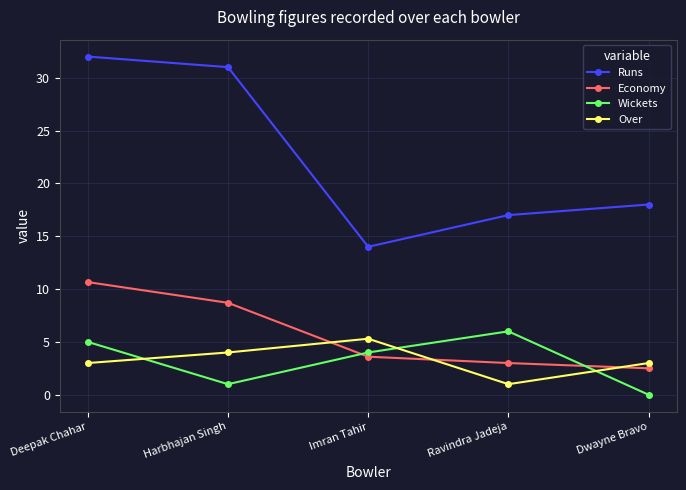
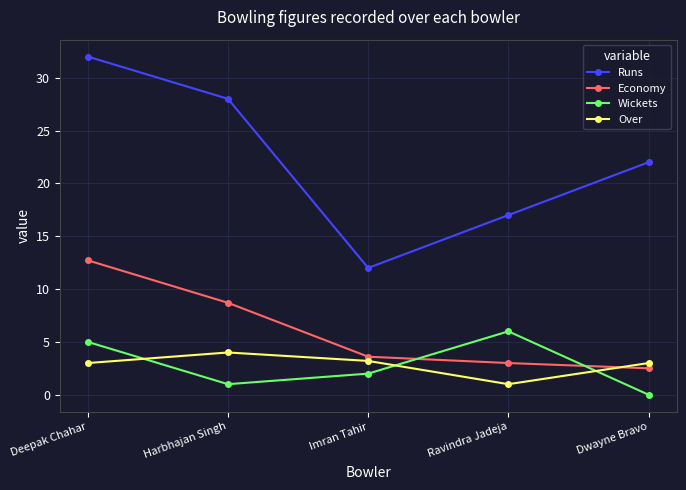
  {
    "Runs": {
      "Deepak Chahar": 32,
-     "Harbhajan Singh": 31,
-     "Imran Tahir": 14,
+     "Harbhajan Singh": 28,
+     "Imran Tahir": 12,
      "Ravindra Jadeja": 17,
-     "Dwayne Bravo": 18
+     "Dwayne Bravo": 22
    },
    "Economy": {
-     "Deepak Chahar": 10.7,
+     "Deepak Chahar": 12.7,
      "Harbhajan Singh": 8.7,
      "Imran Tahir": 3.6,
      "Ravindra Jadeja": 3.0,
      "Dwayne Bravo": 2.5
    },
    "Wickets": {
      "Deepak Chahar": 5,
      "Harbhajan Singh": 1,
-     "Imran Tahir": 4,
+     "Imran Tahir": 2,
      "Ravindra Jadeja": 6,
      "Dwayne Bravo": 0
    },
    "Over": {
      "Deepak Chahar": 3.0,
      "Harbhajan Singh": 4.0,
-     "Imran Tahir": 5.3,
+     "Imran Tahir": 3.2,
      "Ravindra Jadeja": 1.0,
      "Dwayne Bravo": 3.0
    }
  }
